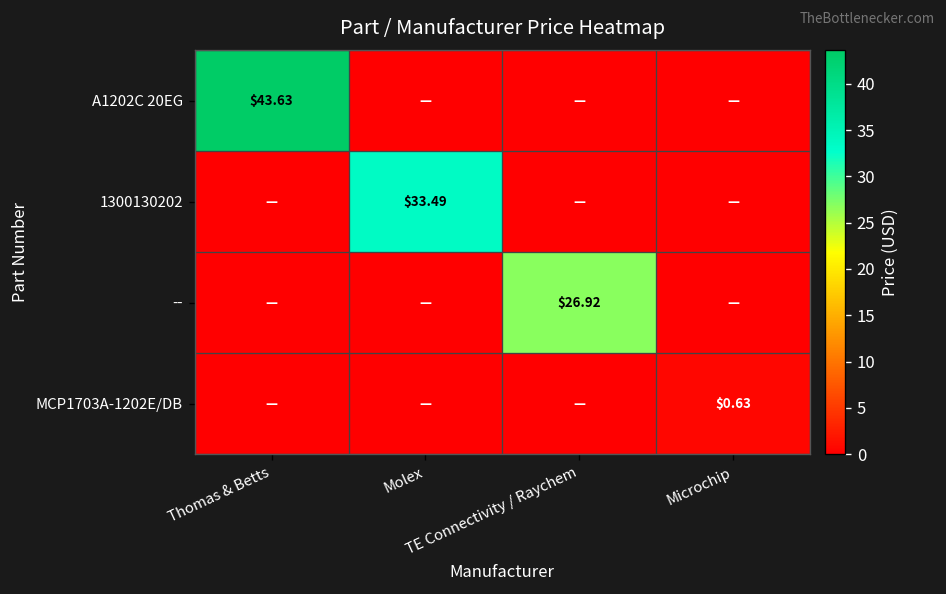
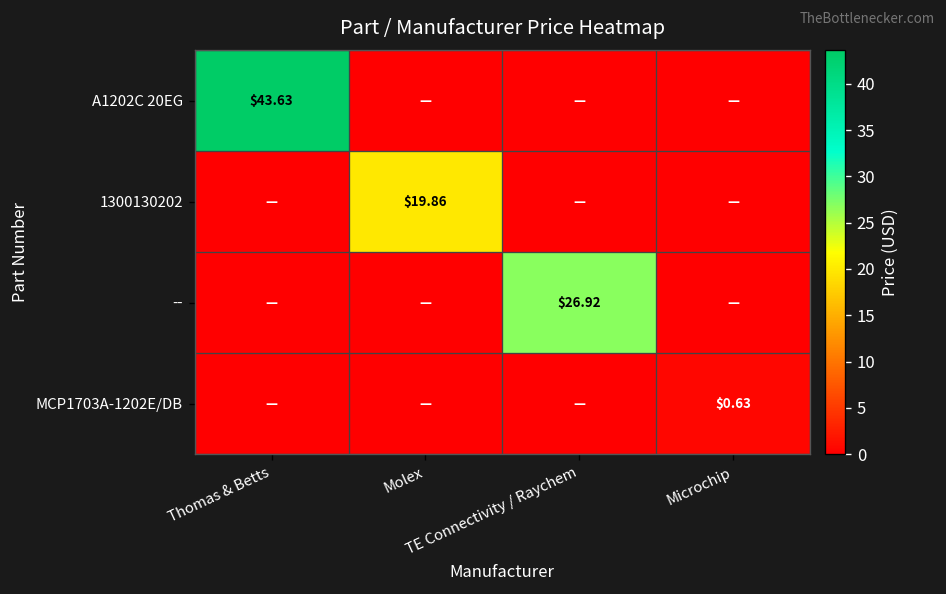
  {
    "A1202C 20EG": {
      "Thomas & Betts": "$43.63"
    },
    "1300130202": {
-     "Molex": "$33.49"
+     "Molex": "$19.86"
    },
    "--": {
      "TE Connectivity / Raychem": "$26.92"
    },
    "MCP1703A-1202E/DB": {
      "Microchip": "$0.63"
    }
  }
